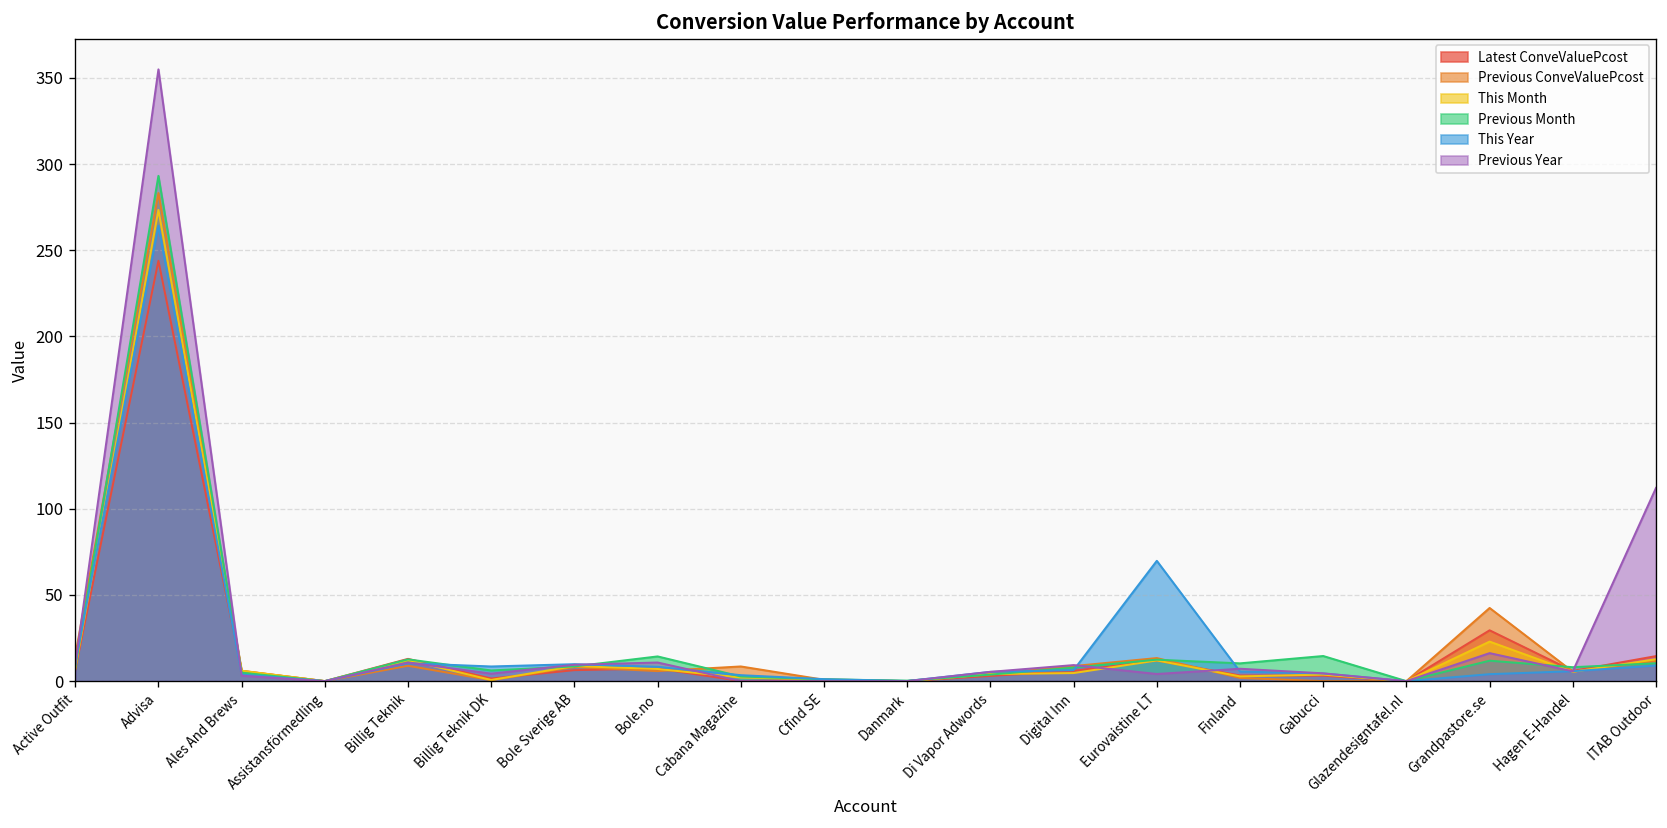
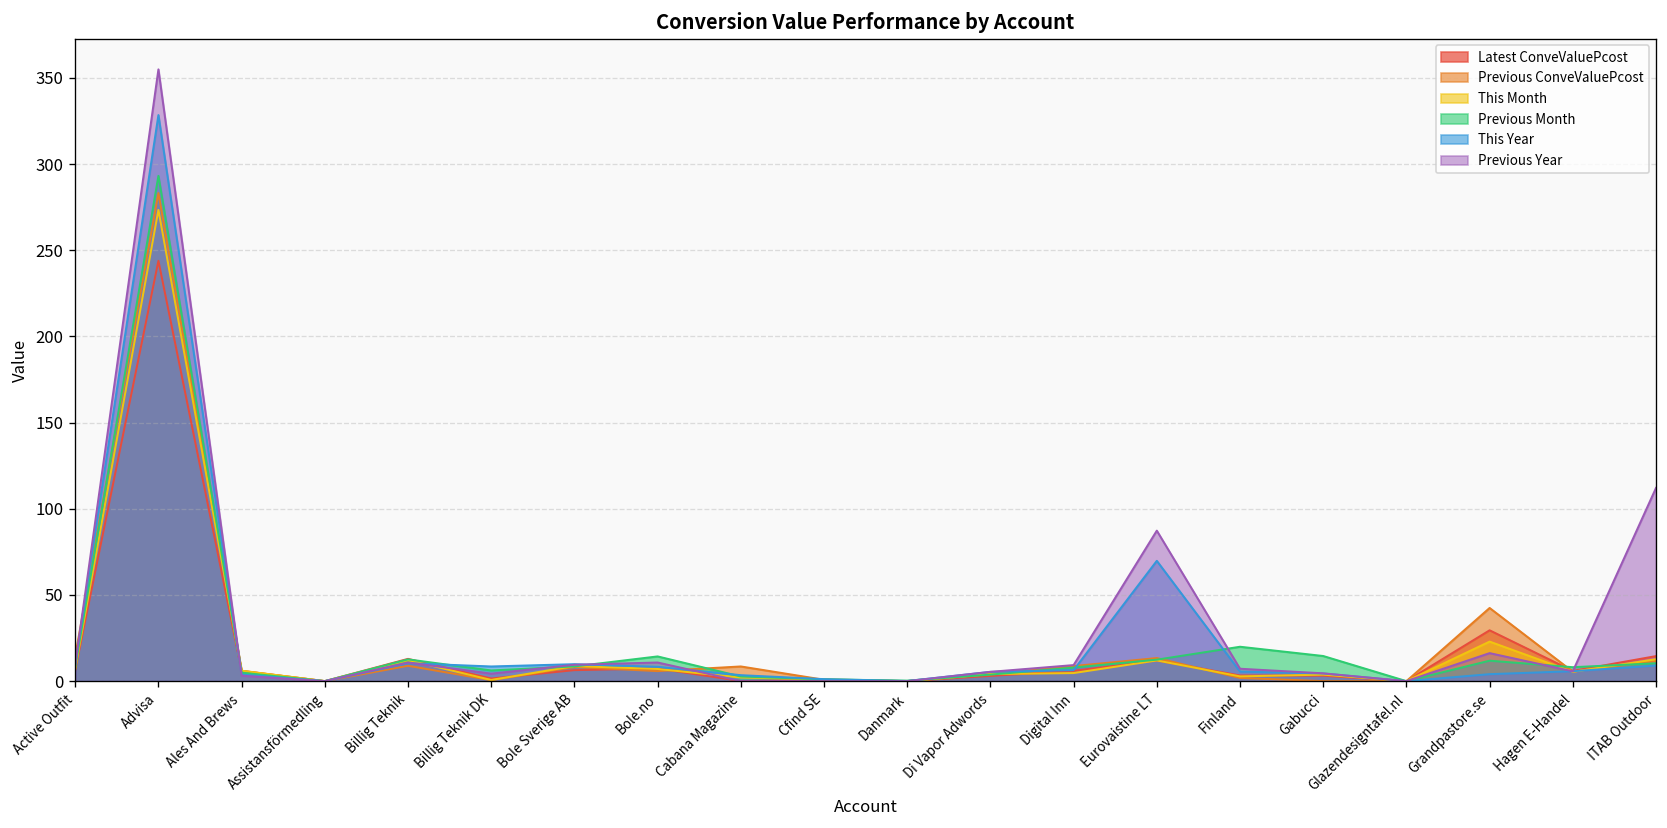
  {
    "This Month": {
      "Advisa": 273,
      "Grandpastore.se": 23
    },
    "Previous Month": {
      "Advisa": 293,
      "Billig Teknik DK": 6,
      "Bole.no": 14,
-     "Finland": 10,
+     "Finland": 20,
      "Gabucci": 15,
      "Grandpastore.se": 12,
      "Hagen E-Handel": 8
    },
    "This Year": {
-     "Advisa": 264,
+     "Advisa": 328,
      "Billig Teknik DK": 9,
      "Eurovaistine LT": 70,
      "Grandpastore.se": 4
    },
    "Previous Year": {
      "Advisa": 355,
      "Billig Teknik DK": 4,
      "Bole.no": 11,
-     "Eurovaistine LT": 4,
+     "Eurovaistine LT": 87,
      "Grandpastore.se": 16,
      "ITAB Outdoor": 112
    }
  }
